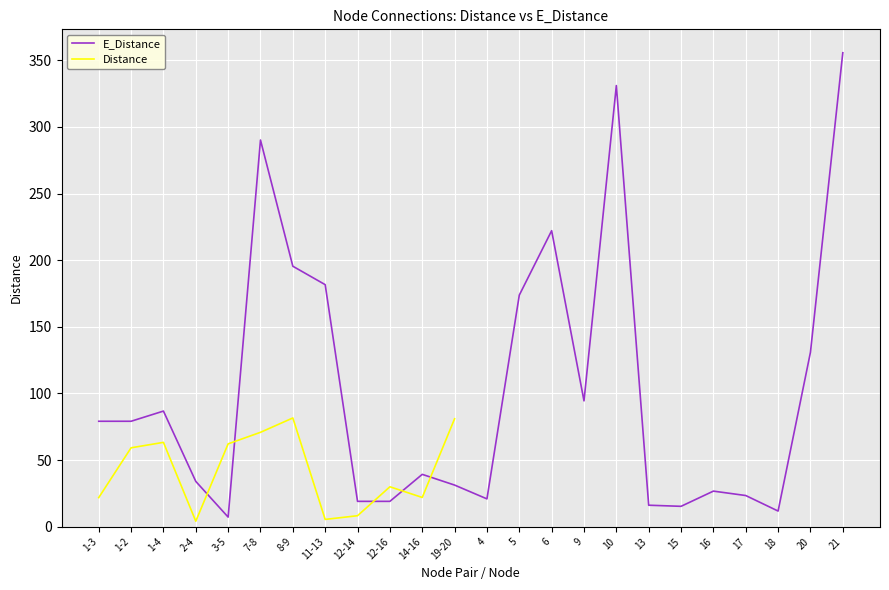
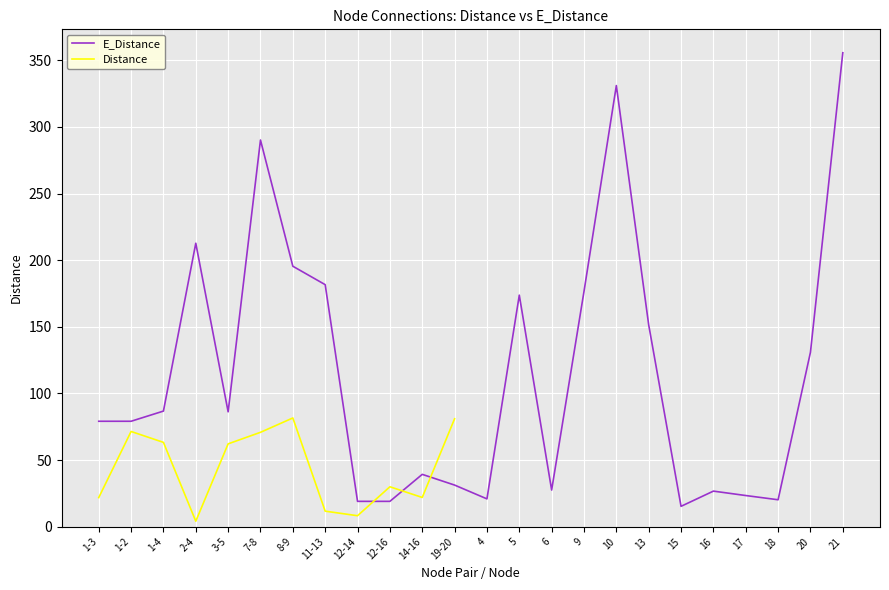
  {
    "E_Distance": {
      "1-3": 79,
      "1-2": 79,
      "1-4": 87,
-     "2-4": 34,
-     "3-5": 7,
+     "2-4": 213,
+     "3-5": 86,
      "7-8": 290,
      "8-9": 195,
      "11-13": 182,
      "12-14": 19,
      "12-16": 19,
      "14-16": 39,
      "19-20": 31,
      "4": 21,
      "5": 174,
-     "6": 222,
-     "9": 94,
+     "6": 28,
+     "9": 176,
      "10": 331,
-     "13": 16,
+     "13": 151,
      "15": 15,
      "16": 27,
      "17": 23,
-     "18": 12,
+     "18": 20,
      "20": 131,
      "21": 356
    },
    "Distance": {
      "1-3": 22,
-     "1-2": 59,
+     "1-2": 71,
      "1-4": 63,
      "2-4": 4,
      "3-5": 62,
      "7-8": 71,
      "8-9": 82,
-     "11-13": 5,
+     "11-13": 12,
      "12-14": 8,
      "12-16": 30,
      "14-16": 22,
      "19-20": 81
    }
  }
